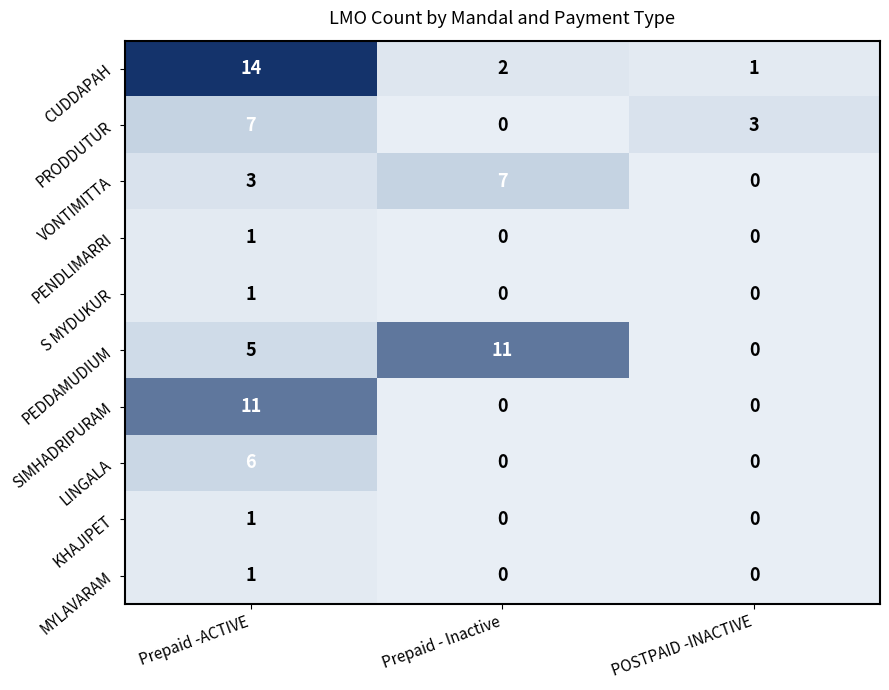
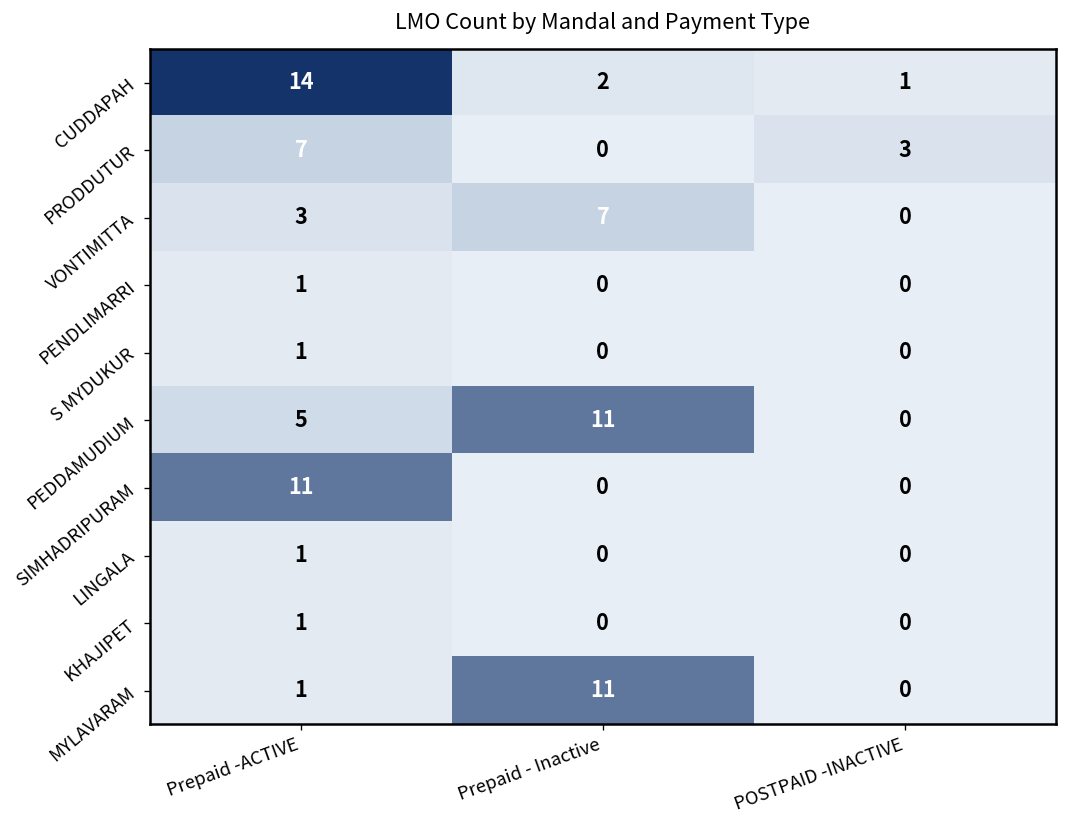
  {
    "CUDDAPAH": {
      "Prepaid -ACTIVE": 14,
      "Prepaid - Inactive": 2,
      "POSTPAID -INACTIVE": 1
    },
    "PRODDUTUR": {
      "Prepaid -ACTIVE": 7,
      "Prepaid - Inactive": 0,
      "POSTPAID -INACTIVE": 3
    },
    "VONTIMITTA": {
      "Prepaid -ACTIVE": 3,
      "Prepaid - Inactive": 7,
      "POSTPAID -INACTIVE": 0
    },
    "PENDLIMARRI": {
      "Prepaid -ACTIVE": 1,
      "Prepaid - Inactive": 0,
      "POSTPAID -INACTIVE": 0
    },
    "S MYDUKUR": {
      "Prepaid -ACTIVE": 1,
      "Prepaid - Inactive": 0,
      "POSTPAID -INACTIVE": 0
    },
    "PEDDAMUDIUM": {
      "Prepaid -ACTIVE": 5,
      "Prepaid - Inactive": 11,
      "POSTPAID -INACTIVE": 0
    },
    "SIMHADRIPURAM": {
      "Prepaid -ACTIVE": 11,
      "Prepaid - Inactive": 0,
      "POSTPAID -INACTIVE": 0
    },
    "LINGALA": {
-     "Prepaid -ACTIVE": 6,
+     "Prepaid -ACTIVE": 1,
      "Prepaid - Inactive": 0,
      "POSTPAID -INACTIVE": 0
    },
    "KHAJIPET": {
      "Prepaid -ACTIVE": 1,
      "Prepaid - Inactive": 0,
      "POSTPAID -INACTIVE": 0
    },
    "MYLAVARAM": {
      "Prepaid -ACTIVE": 1,
-     "Prepaid - Inactive": 0,
+     "Prepaid - Inactive": 11,
      "POSTPAID -INACTIVE": 0
    }
  }
